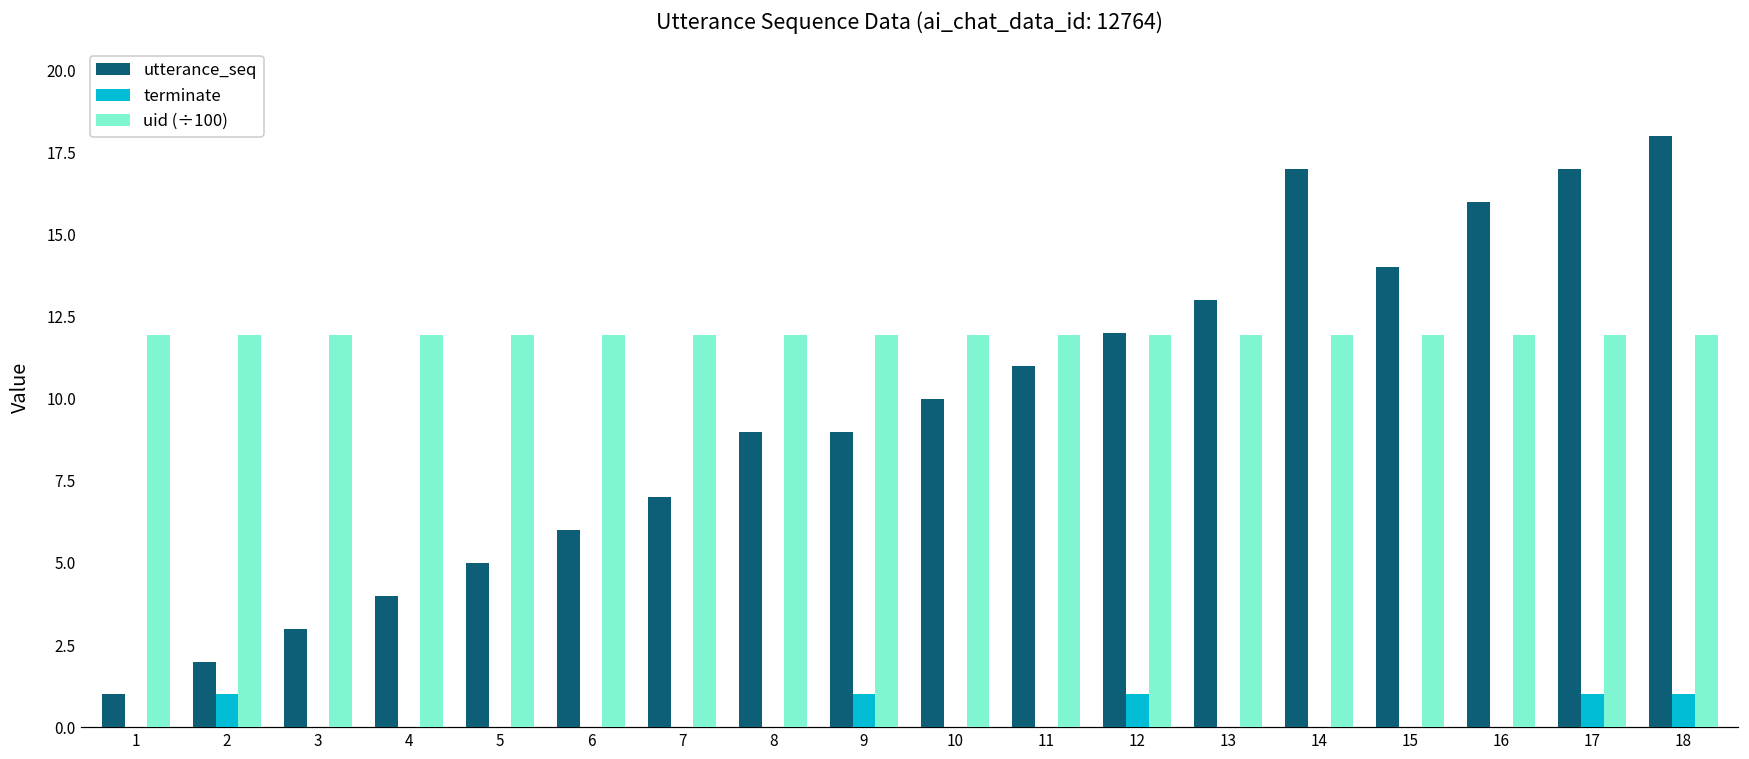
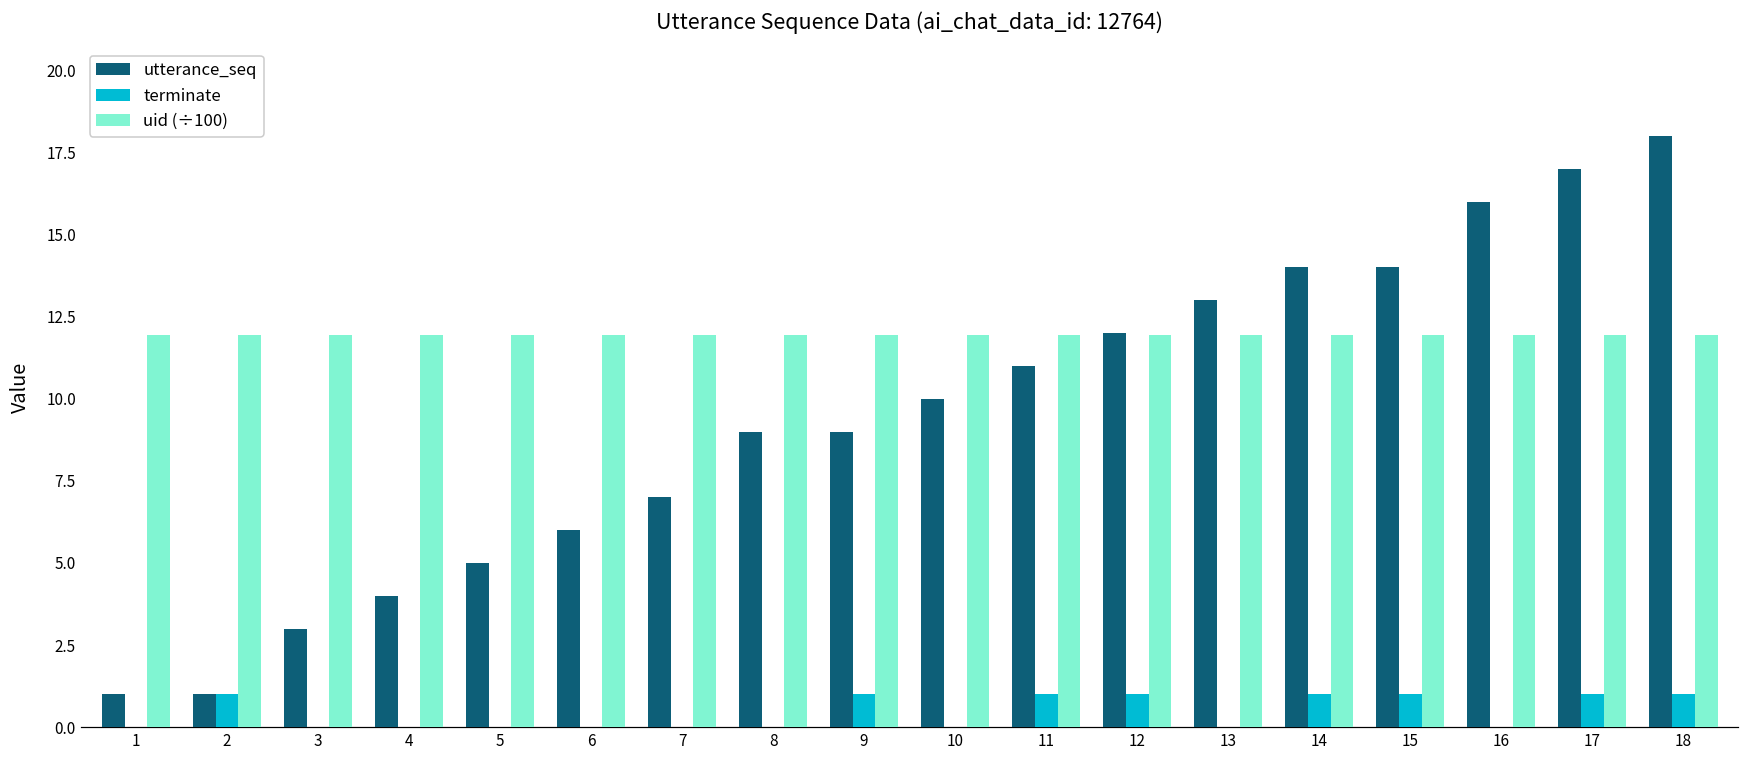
  {
    "utterance_seq": {
      "1": 1,
-     "2": 2,
+     "2": 1,
      "3": 3,
      "4": 4,
      "5": 5,
      "6": 6,
      "7": 7,
      "8": 9,
      "9": 9,
      "10": 10,
      "11": 11,
      "12": 12,
      "13": 13,
-     "14": 17,
+     "14": 14,
      "15": 14,
      "16": 16,
      "17": 17,
      "18": 18
    },
    "terminate": {
      "1": 0,
      "2": 1,
      "3": 0,
      "4": 0,
      "5": 0,
      "6": 0,
      "7": 0,
      "8": 0,
      "9": 1,
      "10": 0,
-     "11": 0,
+     "11": 1,
      "12": 1,
      "13": 0,
-     "14": 0,
-     "15": 0,
+     "14": 1,
+     "15": 1,
      "16": 0,
      "17": 1,
      "18": 1
    },
    "uid (÷100)": {
      "1": 12,
      "2": 12,
      "3": 12,
      "4": 12,
      "5": 12,
      "6": 12,
      "7": 12,
      "8": 12,
      "9": 12,
      "10": 12,
      "11": 12,
      "12": 12,
      "13": 12,
      "14": 12,
      "15": 12,
      "16": 12,
      "17": 12,
      "18": 12
    }
  }
